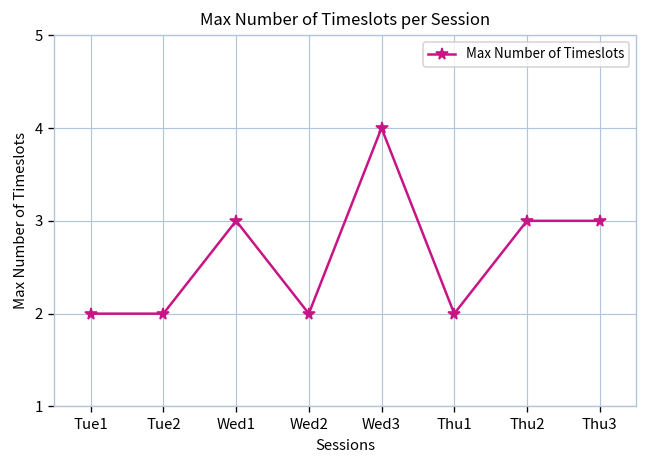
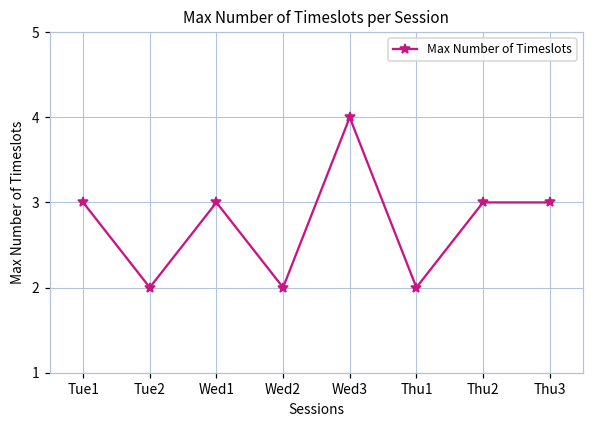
  {
-   "Tue1": 2,
+   "Tue1": 3,
    "Tue2": 2,
    "Wed1": 3,
    "Wed2": 2,
    "Wed3": 4,
    "Thu1": 2,
    "Thu2": 3,
    "Thu3": 3
  }
